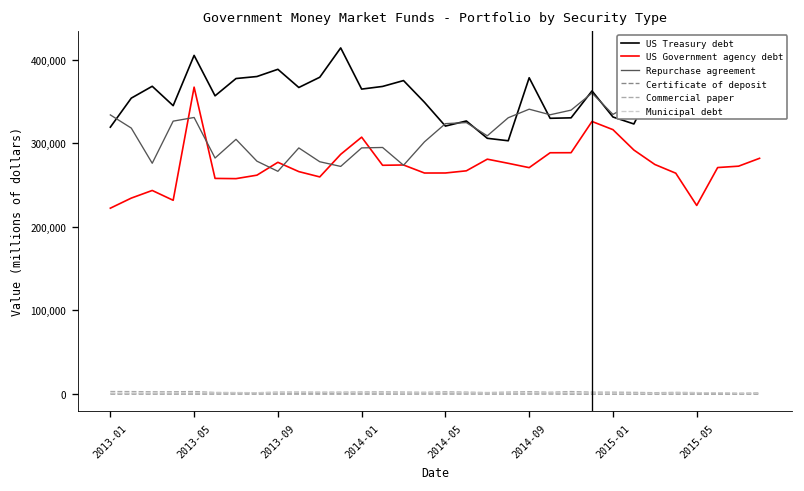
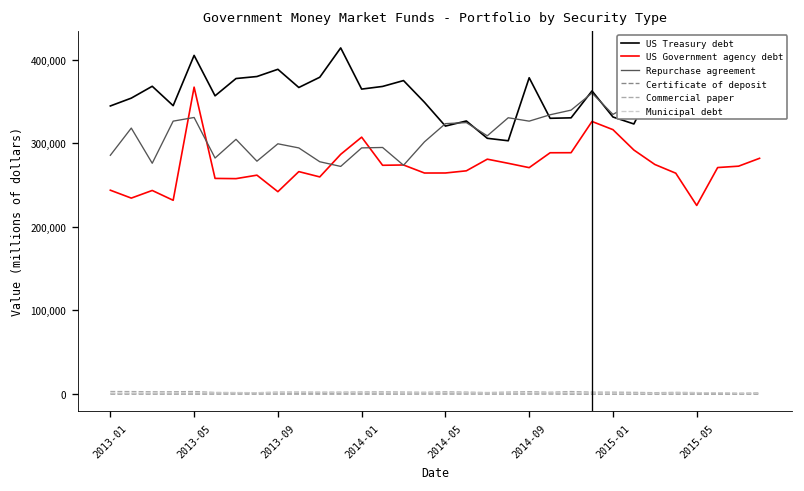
  {
    "US Treasury debt": {
-     "2013-01": "320,000",
+     "2013-01": "340,000",
      "2013-05": "410,000",
      "2013-09": "390,000",
      "2014-01": "360,000",
      "2014-09": "380,000"
    },
    "US Government agency debt": {
-     "2013-01": "220,000",
+     "2013-01": "240,000",
      "2013-05": "370,000",
-     "2013-09": "280,000",
+     "2013-09": "240,000",
      "2014-01": "310,000",
      "2014-05": "260,000",
      "2014-09": "270,000",
      "2015-01": "320,000",
      "2015-05": "230,000"
    },
    "Repurchase agreement": {
-     "2013-01": "330,000",
+     "2013-01": "290,000",
      "2013-05": "330,000",
-     "2013-09": "270,000",
+     "2013-09": "300,000",
      "2014-01": "290,000",
-     "2014-09": "340,000"
+     "2014-09": "330,000"
    }
  }
